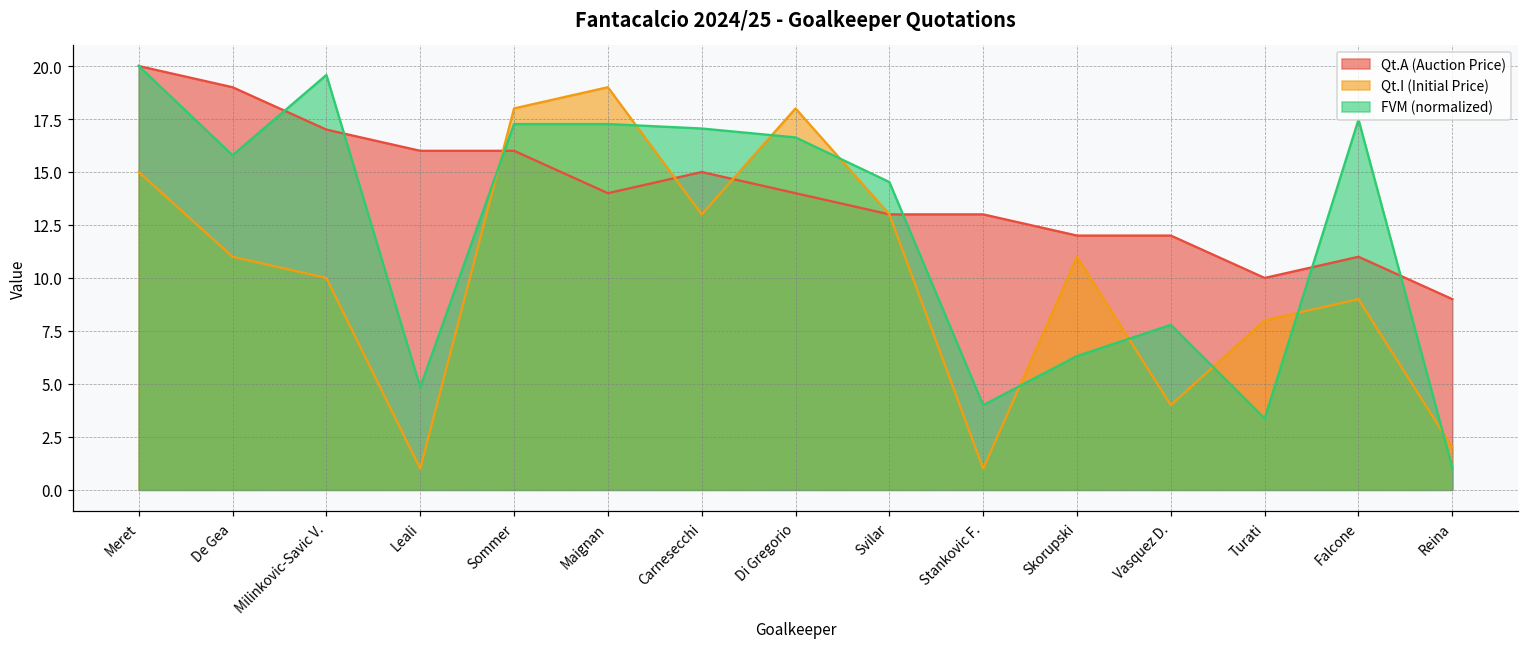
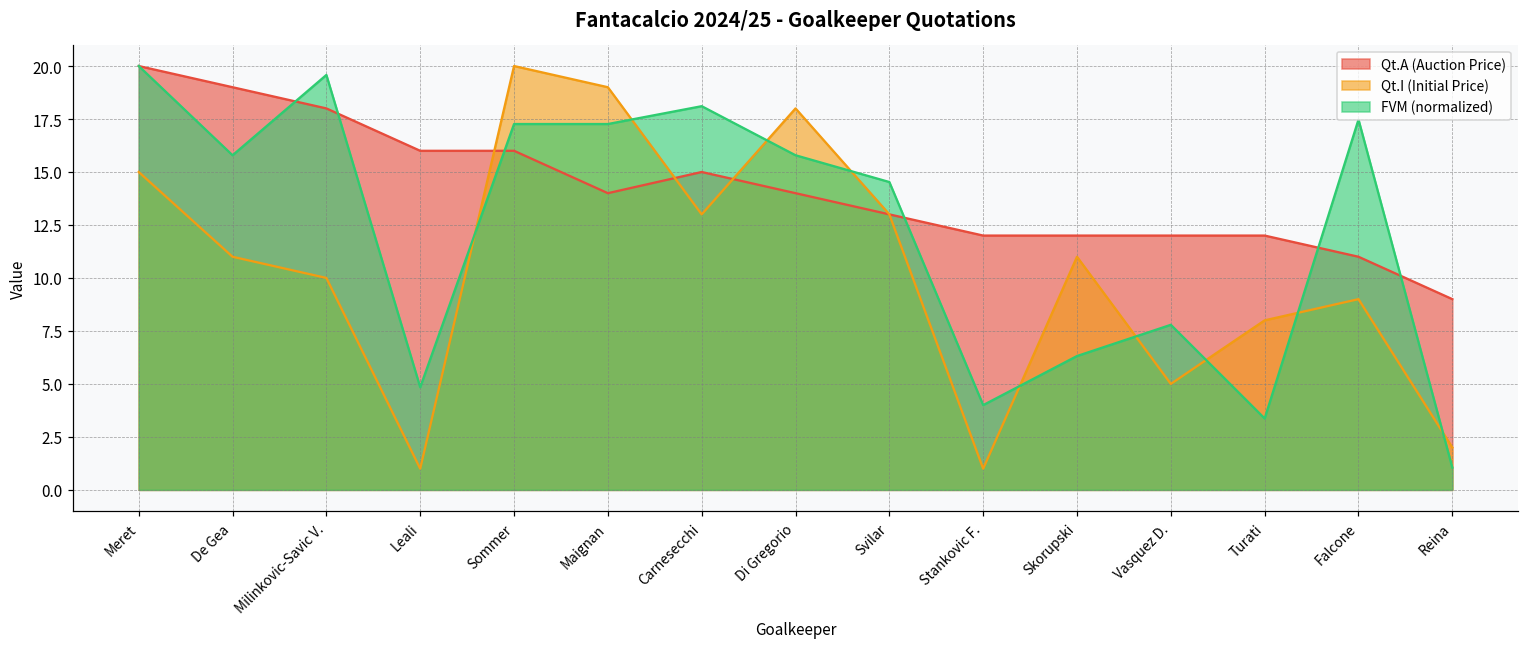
  {
    "Qt.A (Auction Price)": {
      "De Gea": 19,
-     "Milinkovic-Savic V.": 17,
+     "Milinkovic-Savic V.": 18,
      "Leali": 16,
      "Sommer": 16,
      "Maignan": 14,
      "Carnesecchi": 15,
      "Di Gregorio": 14,
-     "Stankovic F.": 13,
+     "Stankovic F.": 12,
      "Skorupski": 12,
      "Vasquez D.": 12,
-     "Turati": 10,
+     "Turati": 12,
      "Falcone": 11,
      "Reina": 9
    },
    "Qt.I (Initial Price)": {
      "Meret": 15,
      "De Gea": 11,
      "Milinkovic-Savic V.": 10,
      "Leali": 1,
-     "Sommer": 18,
+     "Sommer": 20,
      "Maignan": 19,
      "Carnesecchi": 13,
      "Di Gregorio": 18,
      "Stankovic F.": 1,
      "Skorupski": 11,
-     "Vasquez D.": 4,
+     "Vasquez D.": 5,
      "Turati": 8,
      "Falcone": 9,
      "Reina": 2
    },
    "FVM (normalized)": {
      "De Gea": 15.8,
      "Milinkovic-Savic V.": 19.6,
      "Leali": 4.8,
      "Sommer": 17.3,
      "Maignan": 17.3,
-     "Carnesecchi": 17.1,
-     "Di Gregorio": 16.6,
+     "Carnesecchi": 18.1,
+     "Di Gregorio": 15.8,
      "Svilar": 14.5,
      "Stankovic F.": 4.0,
      "Skorupski": 6.3,
      "Vasquez D.": 7.8,
      "Turati": 3.4,
      "Reina": 1.1
    }
  }
